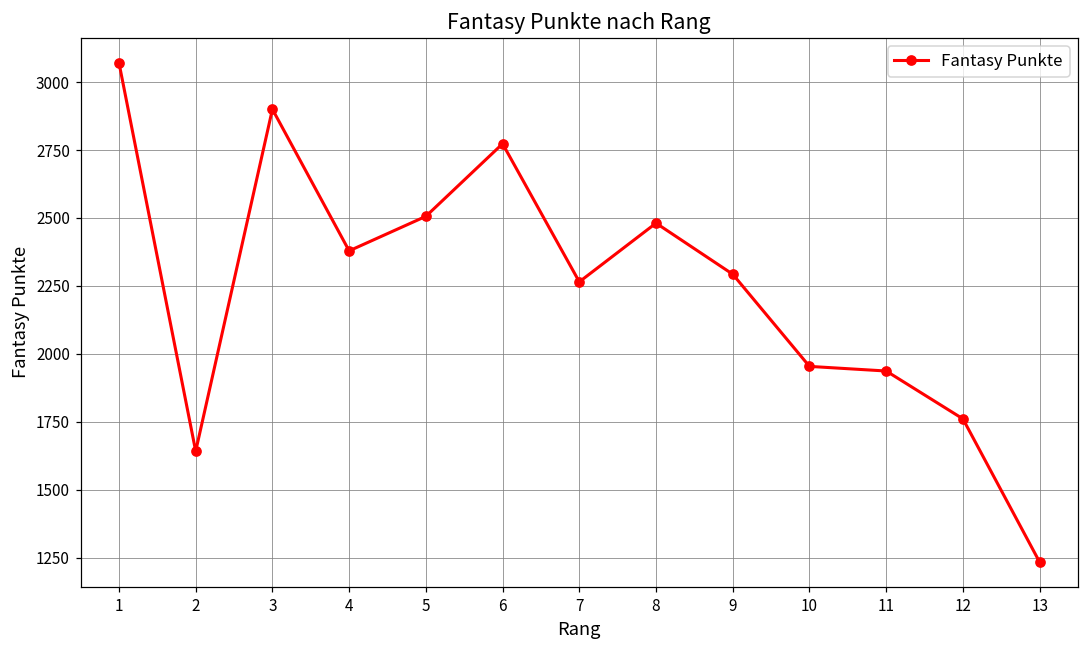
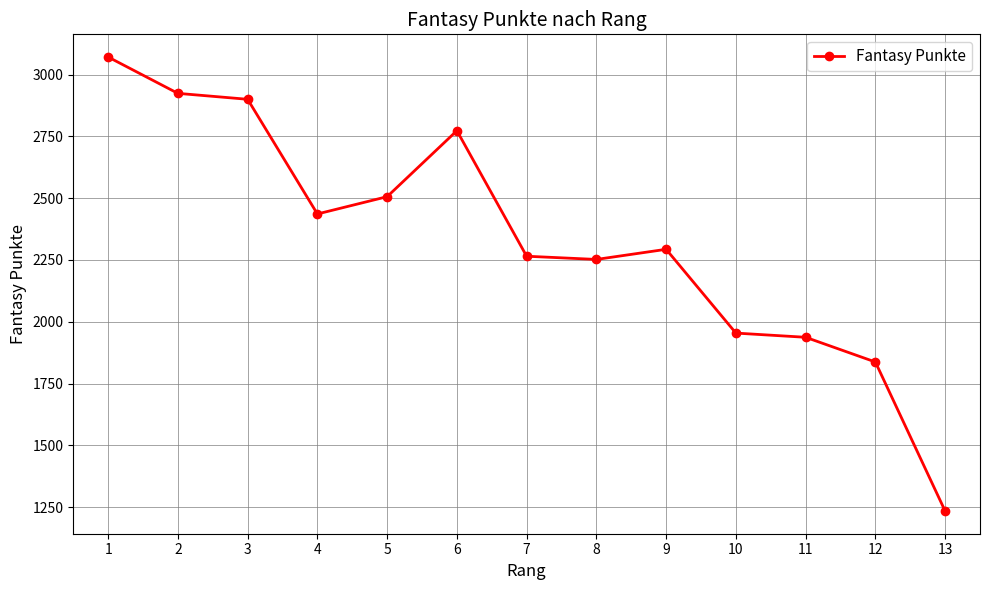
  {
    "1": 3070,
-   "2": 1640,
+   "2": 2920,
    "3": 2900,
-   "4": 2380,
+   "4": 2440,
    "5": 2510,
    "6": 2770,
    "7": 2270,
-   "8": 2480,
+   "8": 2250,
    "9": 2290,
    "10": 1950,
    "11": 1940,
-   "12": 1760,
+   "12": 1840,
    "13": 1230
  }
